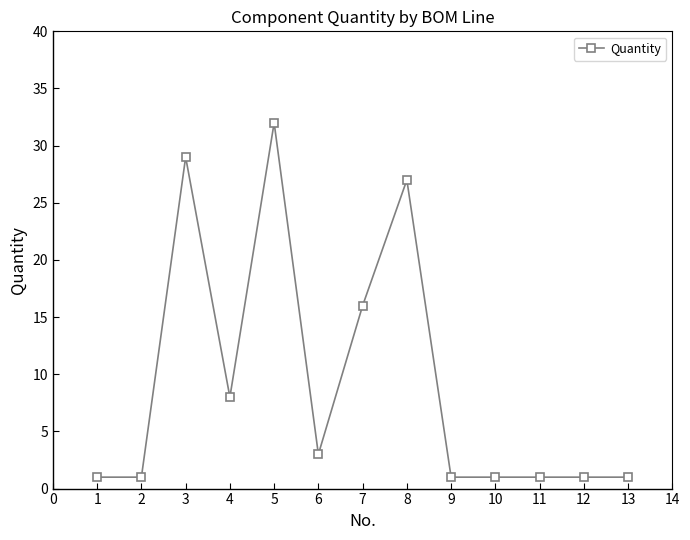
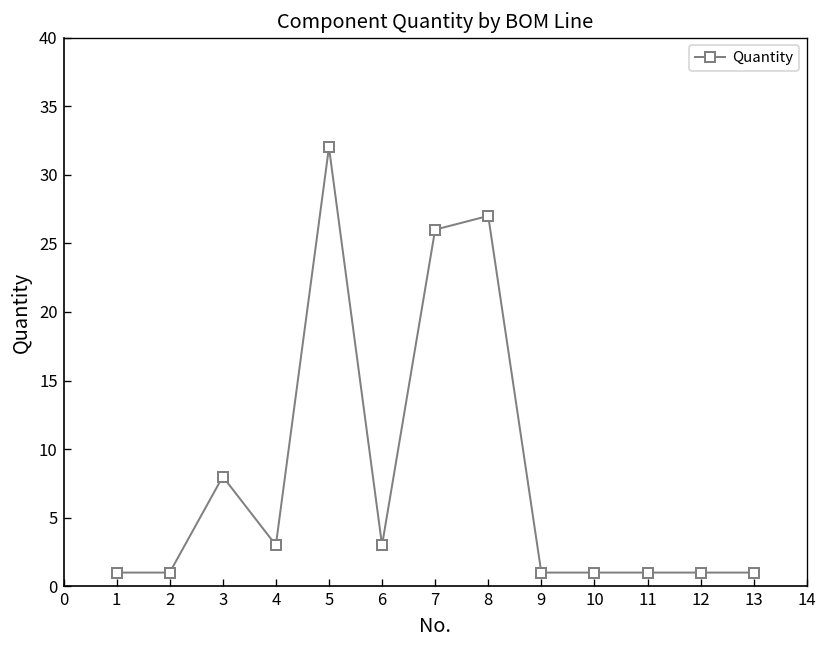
  {
    "1": 1,
    "2": 1,
-   "3": 29,
-   "4": 8,
+   "3": 8,
+   "4": 3,
    "5": 32,
    "6": 3,
-   "7": 16,
+   "7": 26,
    "8": 27,
    "9": 1,
    "10": 1,
    "11": 1,
    "12": 1,
    "13": 1
  }
